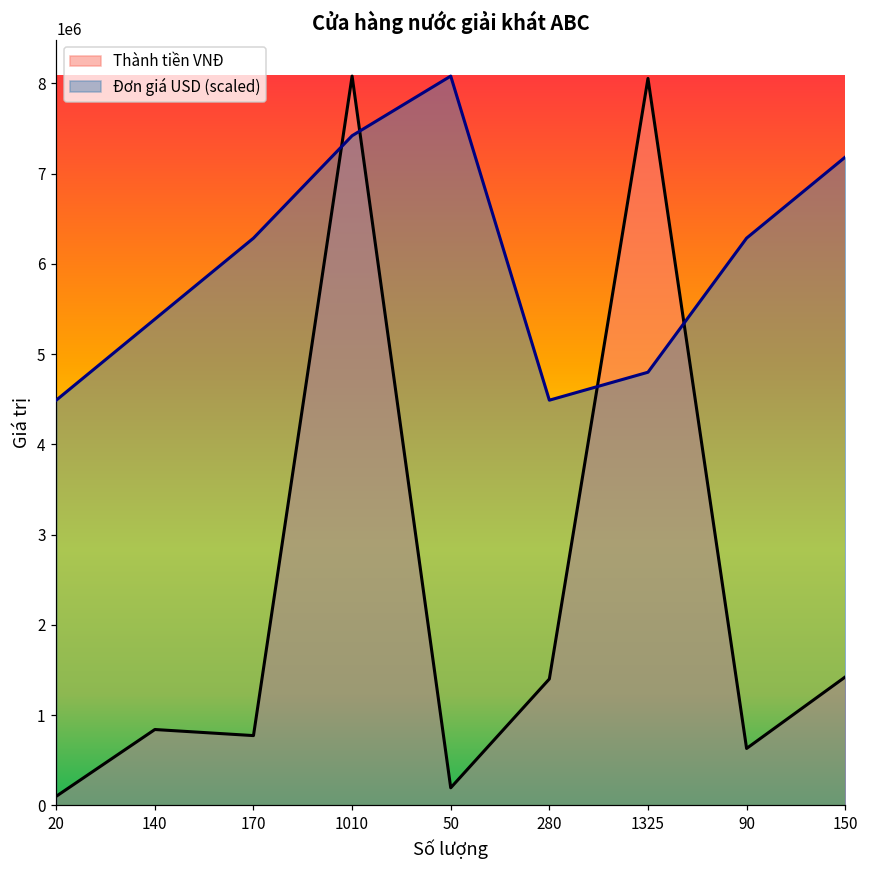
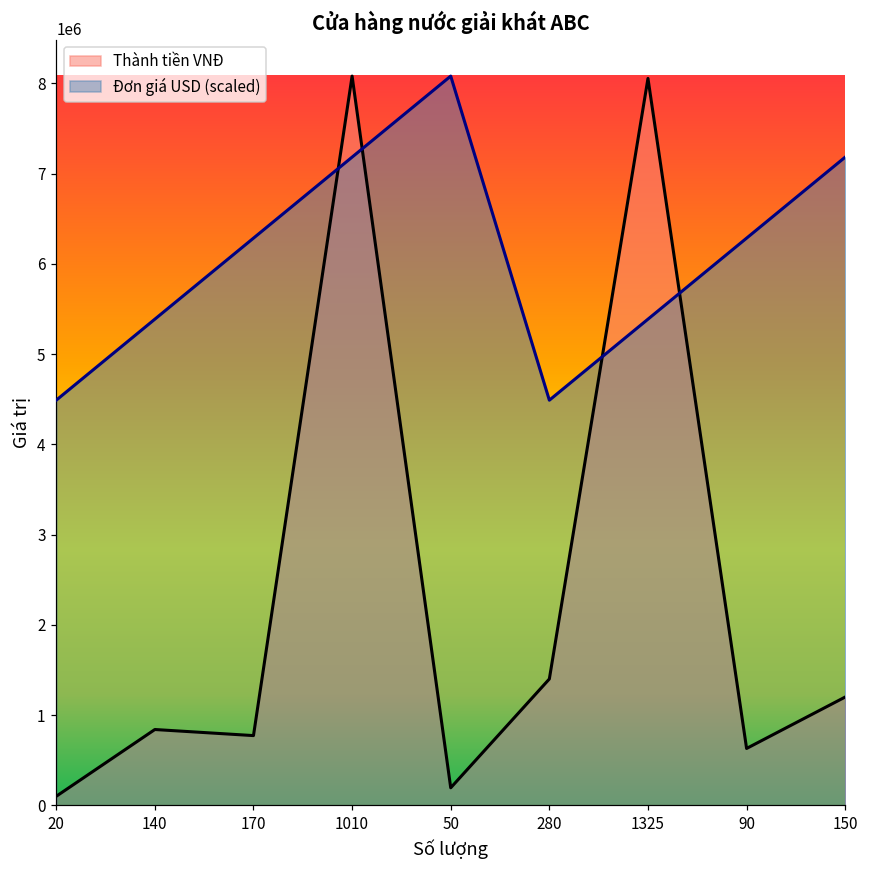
  {
    "Thành tiền VNĐ": {
      "20": 100000,
      "140": 800000,
      "170": 800000,
      "1010": 8100000,
      "50": 200000,
      "280": 1400000,
      "1325": 8100000,
      "90": 600000,
-     "150": 1400000
+     "150": 1200000
    },
    "Đơn giá USD (scaled)": {
      "20": 4500000,
      "140": 5400000,
      "170": 6300000,
-     "1010": 7400000,
+     "1010": 7200000,
      "50": 8100000,
      "280": 4500000,
-     "1325": 4800000,
+     "1325": 5400000,
      "90": 6300000,
      "150": 7200000
    }
  }
